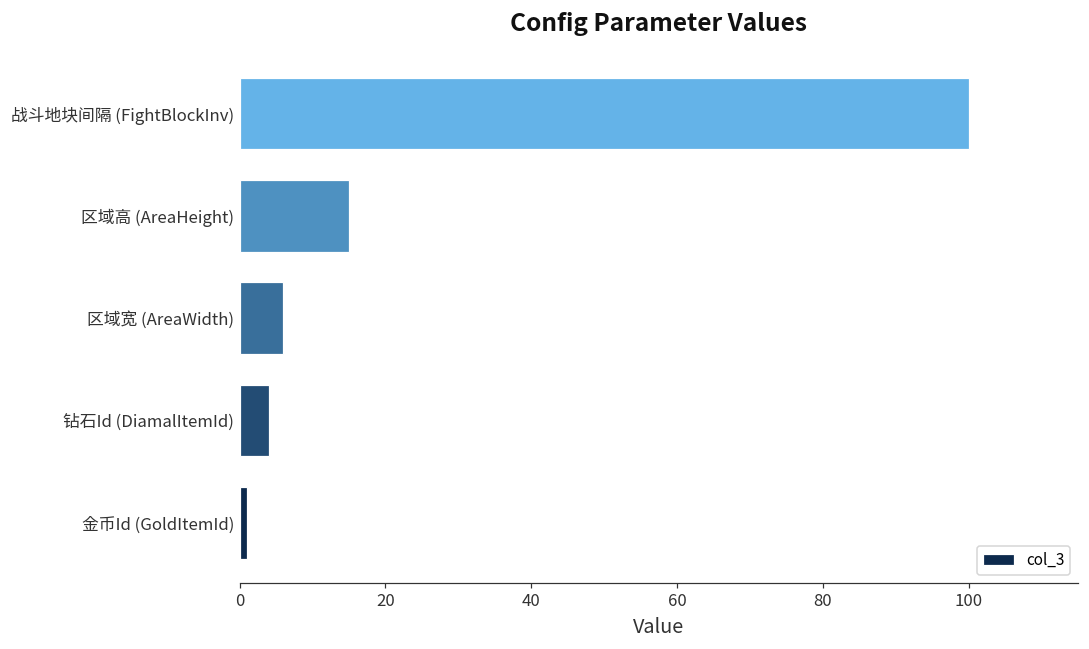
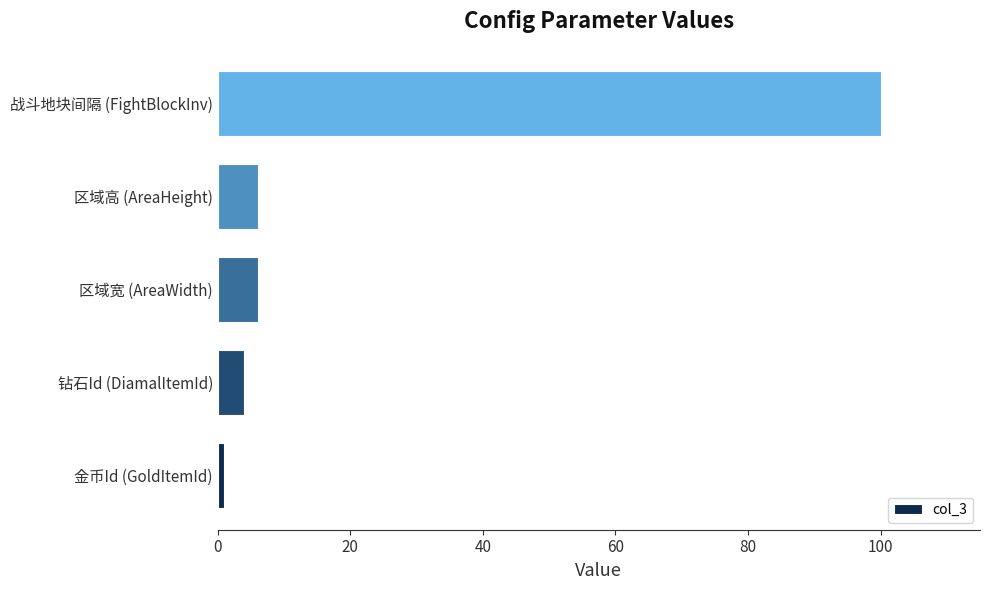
  {
    "战斗地块间隔 (FightBlockInv)": 100,
-   "区域高 (AreaHeight)": 15,
+   "区域高 (AreaHeight)": 6,
    "区域宽 (AreaWidth)": 6,
    "钻石Id (DiamalItemId)": 4,
    "金币Id (GoldItemId)": 1
  }
